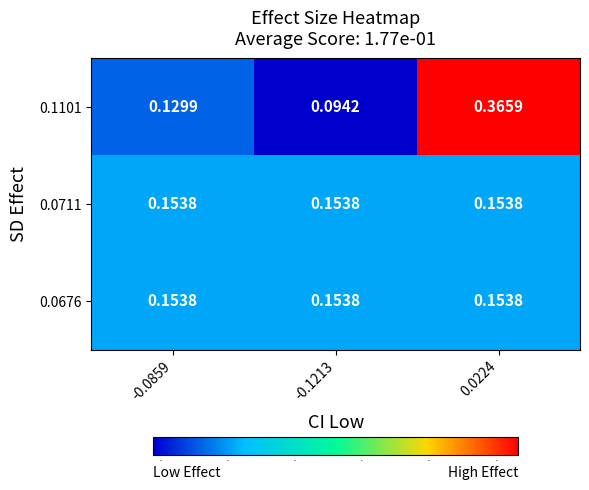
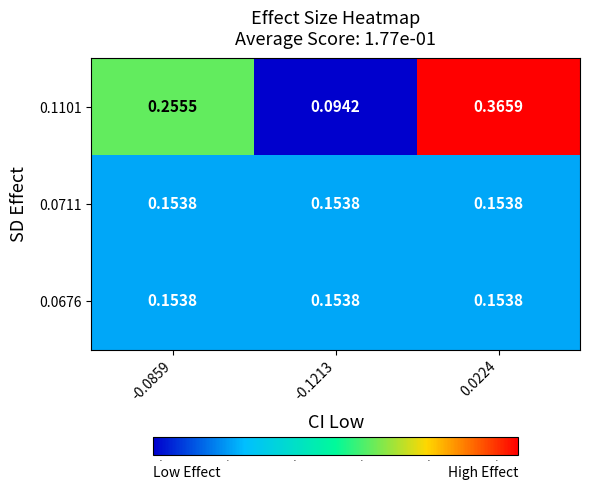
  {
    "0.1101": {
-     "-0.0859": 0.1299,
+     "-0.0859": 0.2555,
      "-0.1213": 0.0942,
      "0.0224": 0.3659
    },
    "0.0711": {
      "-0.0859": 0.1538,
      "-0.1213": 0.1538,
      "0.0224": 0.1538
    },
    "0.0676": {
      "-0.0859": 0.1538,
      "-0.1213": 0.1538,
      "0.0224": 0.1538
    }
  }
